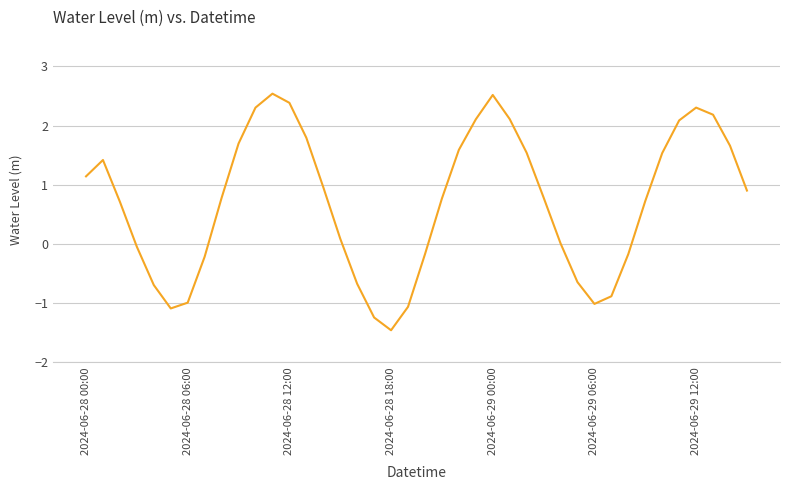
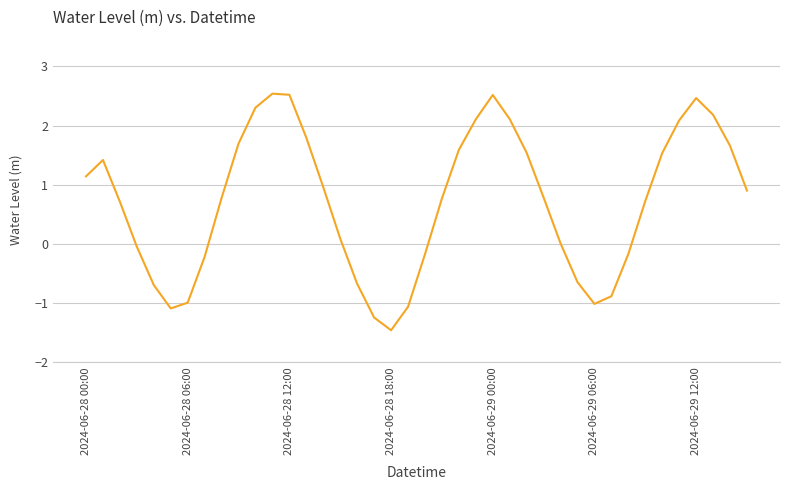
  {
    "2024-06-28 00:00": 1.1,
    "2024-06-28 06:00": -1.0,
-   "2024-06-28 12:00": 2.4,
+   "2024-06-28 12:00": 2.5,
    "2024-06-28 18:00": -1.5,
    "2024-06-29 00:00": 2.5,
    "2024-06-29 06:00": -1.0,
-   "2024-06-29 12:00": 2.3
+   "2024-06-29 12:00": 2.5
  }
